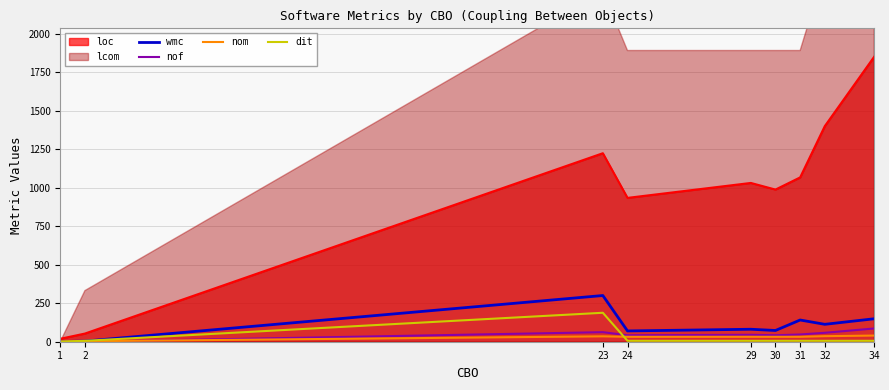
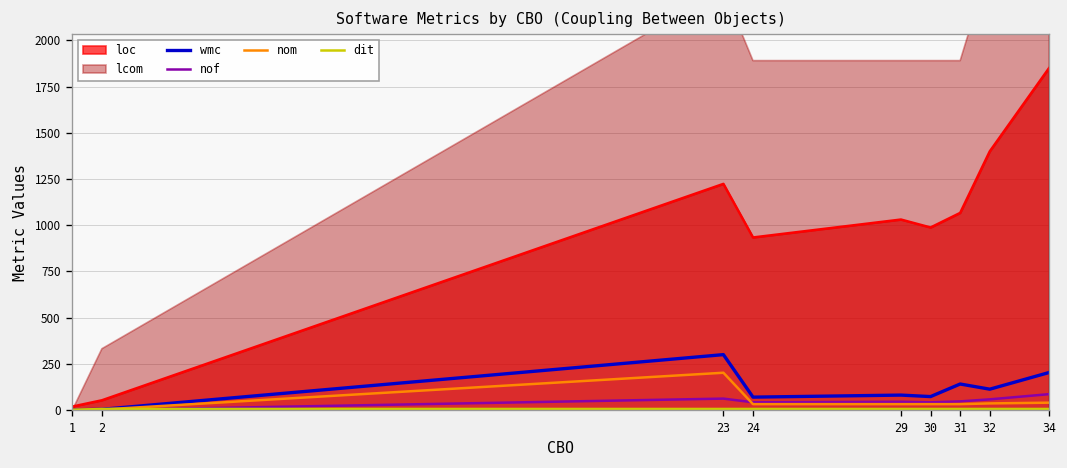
  {
    "loc": {
      "1": 20,
      "2": 50,
      "23": 1220,
      "24": 930,
      "29": 1030,
      "30": 990,
      "31": 1070,
      "32": 1400,
      "34": 1850
    },
    "lcom": {
      "2": 330,
      "24": 1890,
      "29": 1890,
      "30": 1890,
      "31": 1890
    },
    "wmc": {
      "23": 300,
      "24": 70,
      "29": 80,
      "30": 70,
      "31": 140,
      "32": 110,
-     "34": 150
+     "34": 200
    },
    "nof": {
      "23": 60,
      "32": 60,
      "34": 90
    },
    "nom": {
-     "23": 40,
+     "23": 200,
      "32": 40,
      "34": 40
    },
    "dit": {
-     "23": 190,
+     "23": 10,
      "24": 10,
      "29": 10,
      "30": 10,
      "31": 10,
      "32": 10,
      "34": 10
    }
  }
